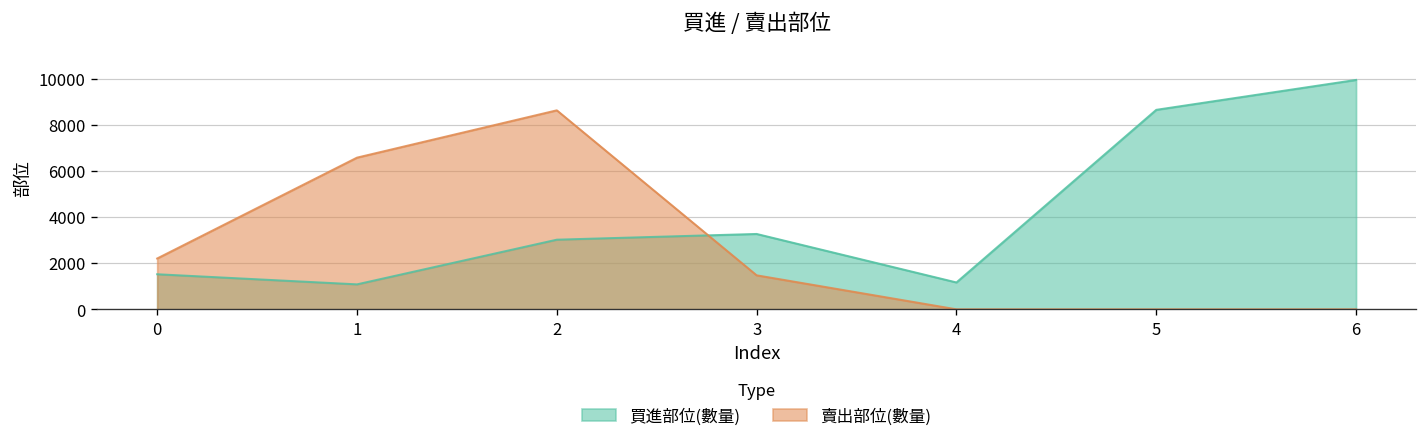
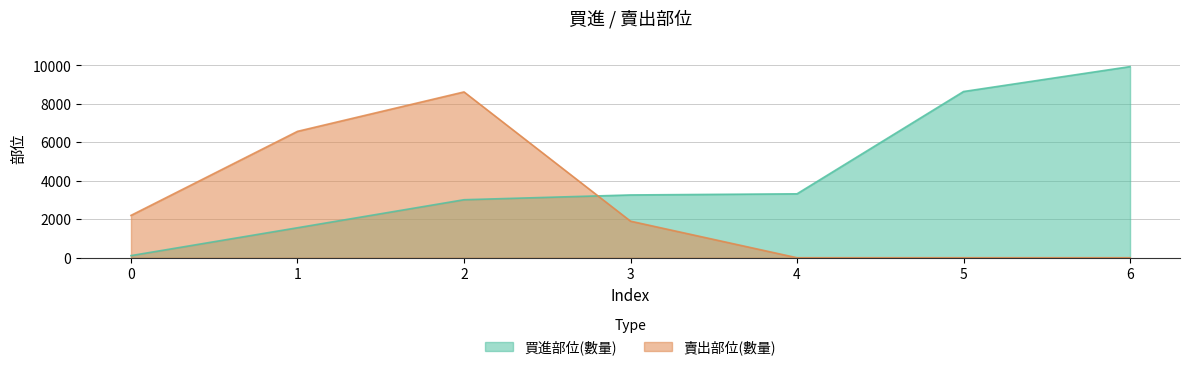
  {
    "買進部位(數量)": {
-     "0": 1500,
-     "1": 1100,
+     "0": 100,
+     "1": 1600,
      "2": 3000,
      "3": 3300,
-     "4": 1200,
+     "4": 3300,
      "5": 8600,
      "6": 9900
    },
    "賣出部位(數量)": {
      "0": 2200,
      "1": 6600,
      "2": 8600,
-     "3": 1500,
+     "3": 1900,
      "4": 0,
      "5": 0,
      "6": 0
    }
  }
